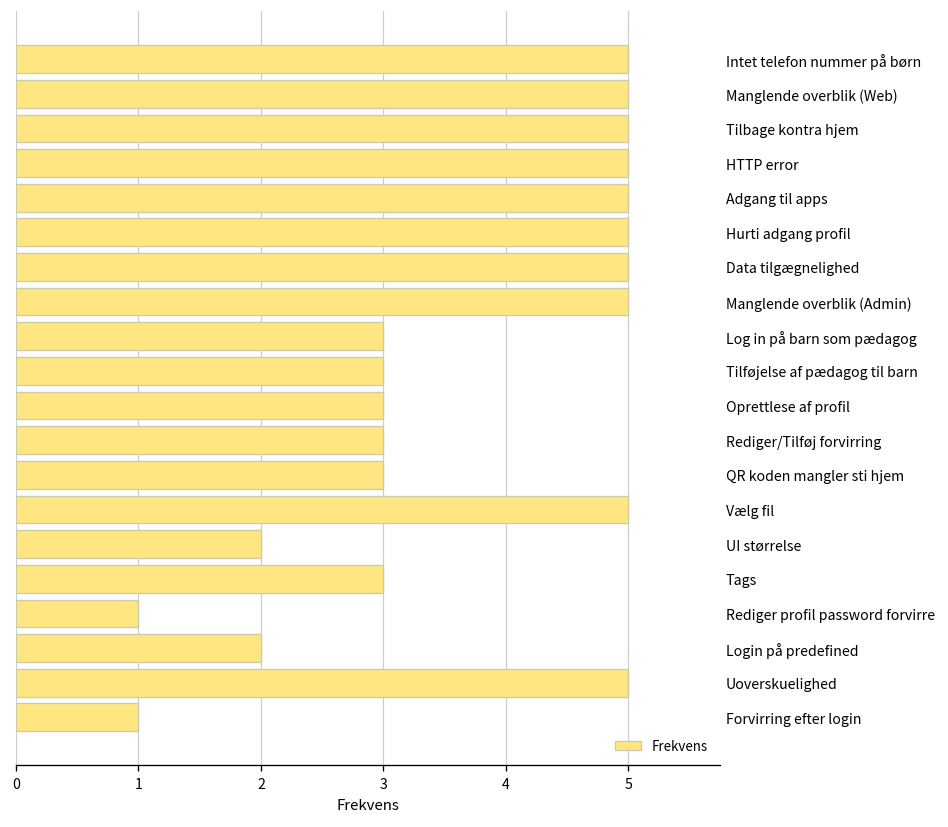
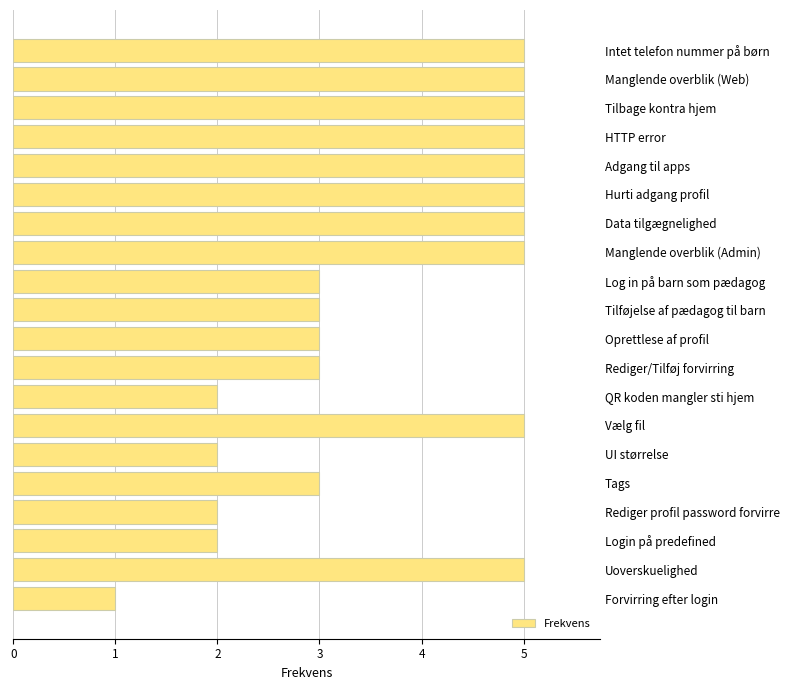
  {
    "Intet telefon nummer på børn": 5,
    "Manglende overblik (Web)": 5,
    "Tilbage kontra hjem": 5,
    "HTTP error": 5,
    "Adgang til apps": 5,
    "Hurti adgang profil": 5,
    "Data tilgægnelighed": 5,
    "Manglende overblik (Admin)": 5,
    "Log in på barn som pædagog": 3,
    "Tilføjelse af pædagog til barn": 3,
    "Oprettlese af profil": 3,
    "Rediger/Tilføj forvirring": 3,
-   "QR koden mangler sti hjem": 3,
+   "QR koden mangler sti hjem": 2,
    "Vælg fil": 5,
    "UI størrelse": 2,
    "Tags": 3,
-   "Rediger profil password forvirre": 1,
+   "Rediger profil password forvirre": 2,
    "Login på predefined": 2,
    "Uoverskuelighed": 5,
    "Forvirring efter login": 1
  }
